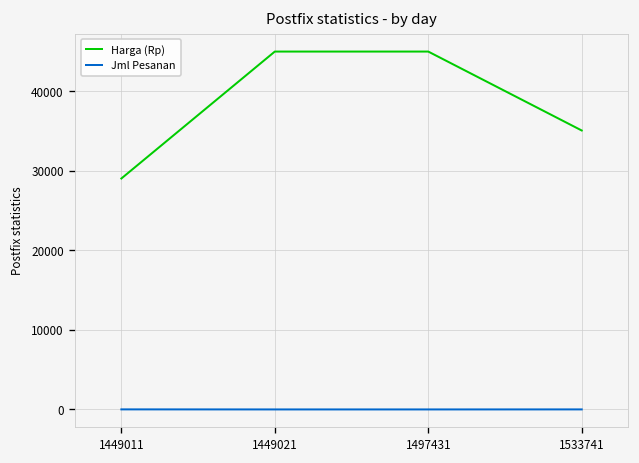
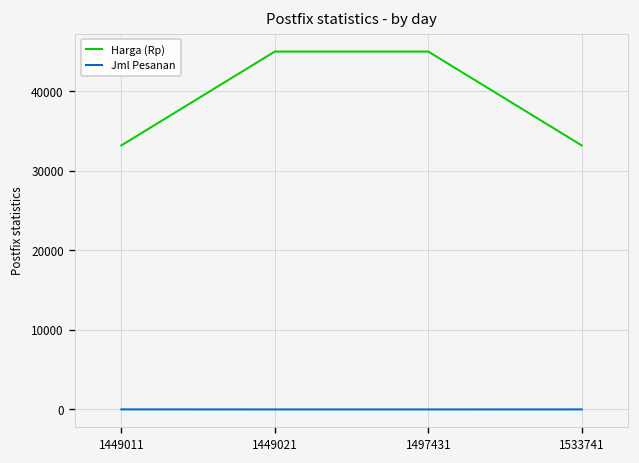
  {
    "Harga (Rp)": {
-     "1449011": 29000,
+     "1449011": 33000,
      "1449021": 45000,
      "1497431": 45000,
-     "1533741": 35000
+     "1533741": 33000
    },
    "Jml Pesanan": {
      "1449011": 0,
      "1449021": 0,
      "1497431": 0,
      "1533741": 0
    }
  }
